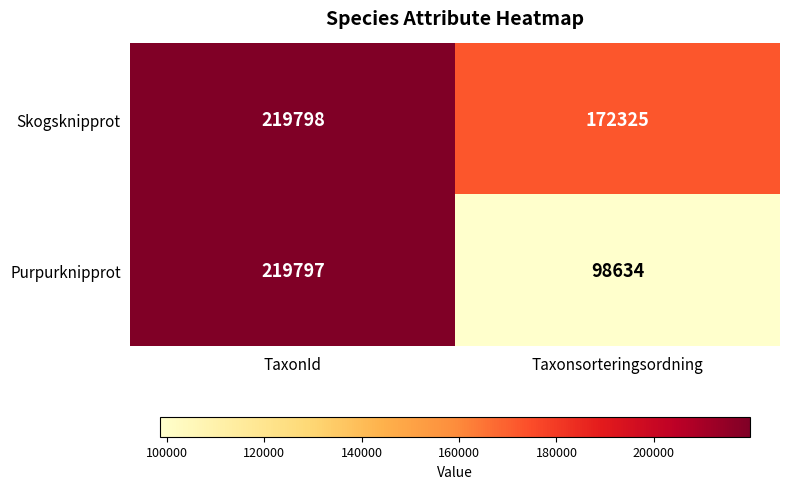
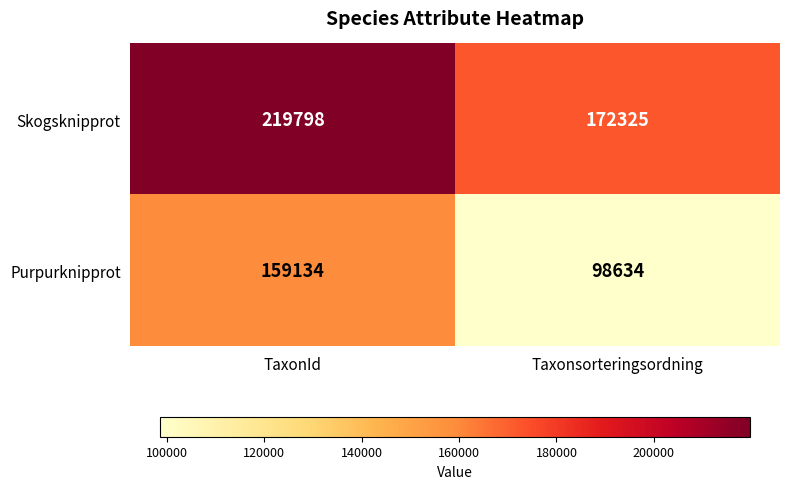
  {
    "Skogsknipprot": {
      "TaxonId": 219798,
      "Taxonsorteringsordning": 172325
    },
    "Purpurknipprot": {
-     "TaxonId": 219797,
+     "TaxonId": 159134,
      "Taxonsorteringsordning": 98634
    }
  }
